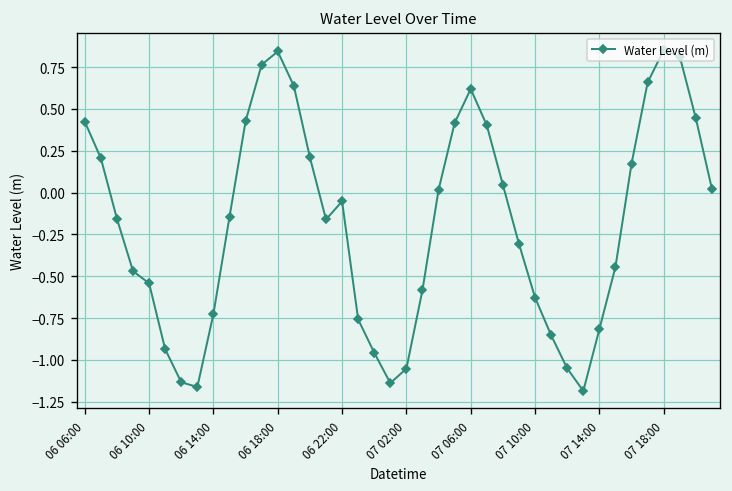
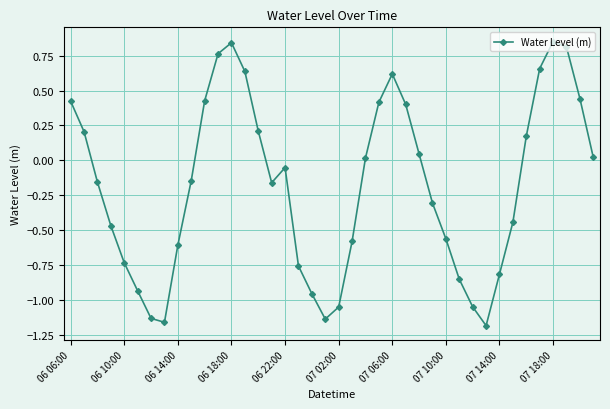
  {
    "06 06:00": 0.42,
-   "06 10:00": -0.54,
-   "06 14:00": -0.73,
+   "06 10:00": -0.73,
+   "06 14:00": -0.61,
    "06 18:00": 0.84,
    "06 22:00": -0.05,
    "07 02:00": -1.05,
    "07 06:00": 0.62,
-   "07 10:00": -0.63,
+   "07 10:00": -0.56,
    "07 14:00": -0.82
  }
